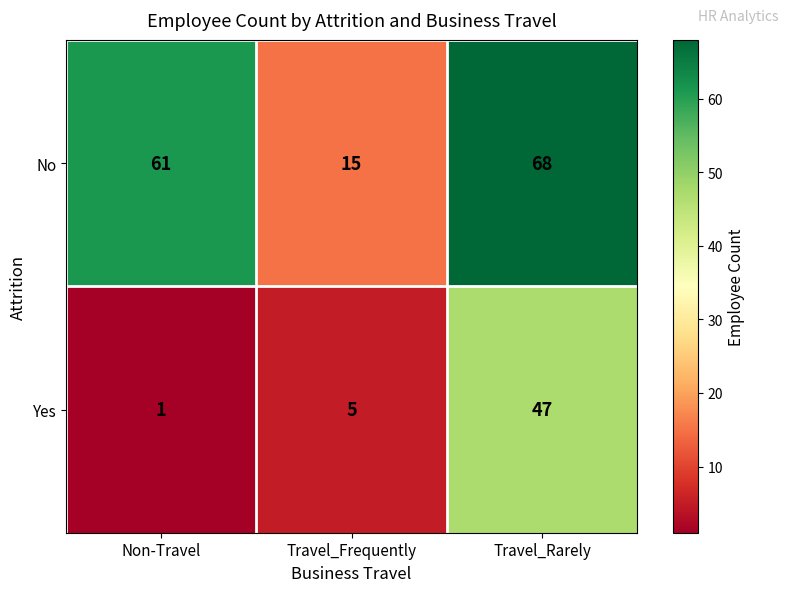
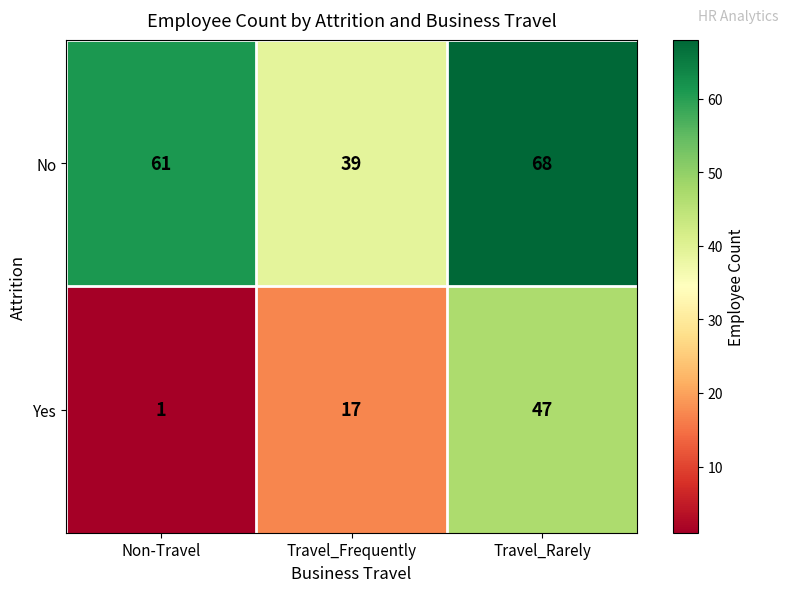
  {
    "No": {
      "Non-Travel": 61,
-     "Travel_Frequently": 15,
+     "Travel_Frequently": 39,
      "Travel_Rarely": 68
    },
    "Yes": {
      "Non-Travel": 1,
-     "Travel_Frequently": 5,
+     "Travel_Frequently": 17,
      "Travel_Rarely": 47
    }
  }
